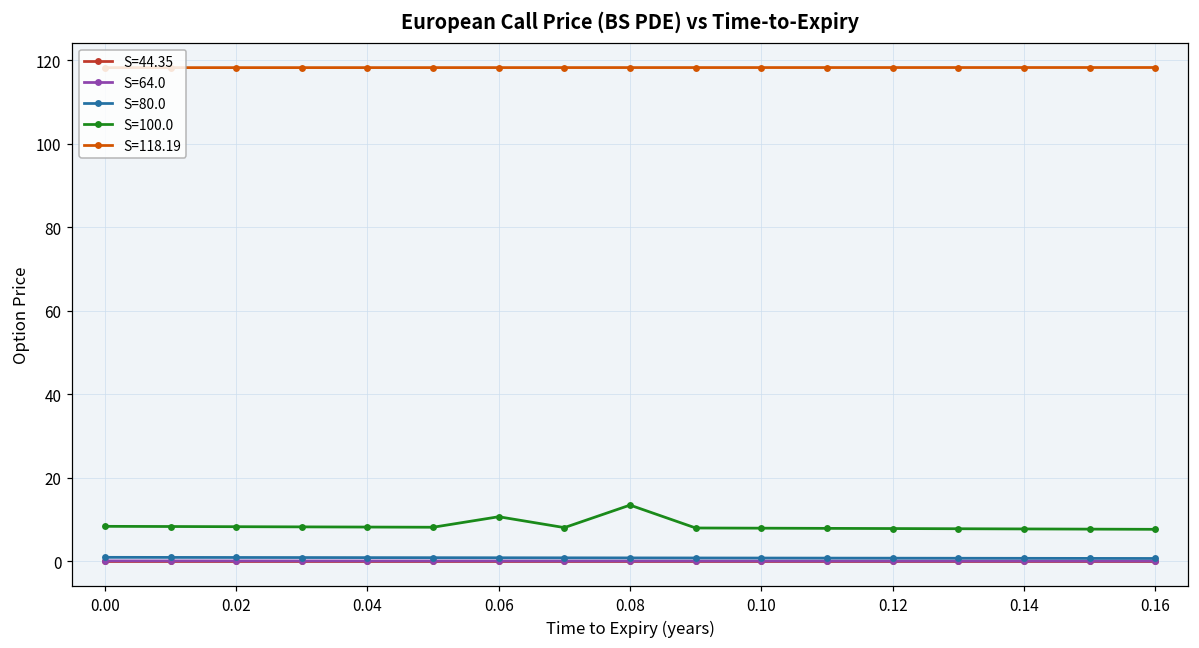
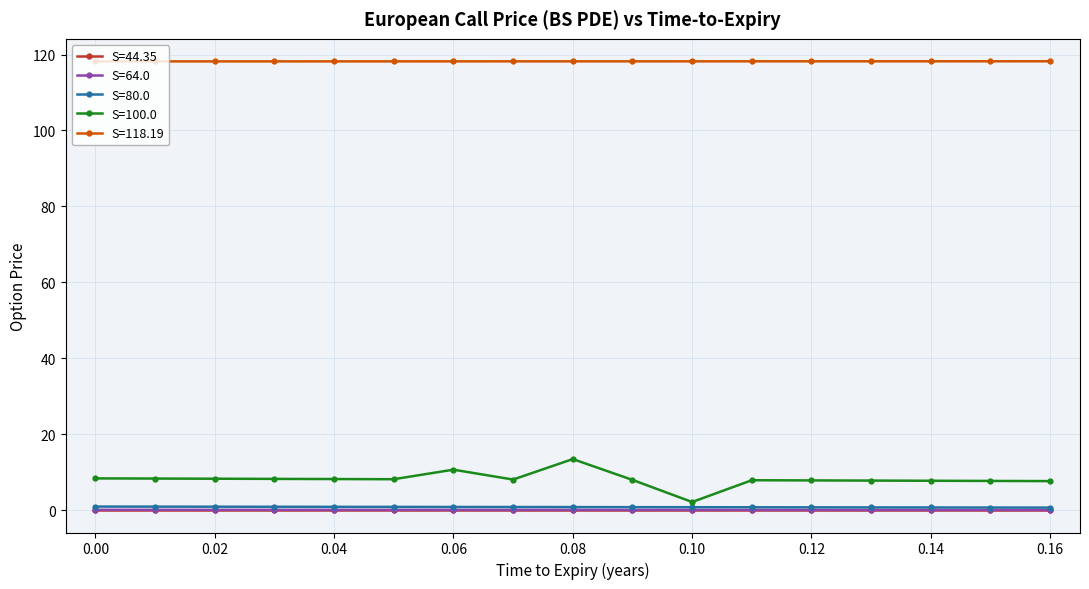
  {
    "S=64.0": {
      "0.00": 0,
      "0.02": 0,
      "0.04": 0,
      "0.06": 0,
      "0.08": 0,
      "0.10": 0,
      "0.12": 0,
      "0.14": 0
    },
    "S=80.0": {
      "0.00": 1,
      "0.02": 1,
      "0.04": 1,
      "0.06": 1,
      "0.08": 1,
      "0.10": 1,
      "0.12": 1
    },
    "S=100.0": {
      "0.00": 8,
      "0.02": 8,
      "0.04": 8,
      "0.06": 11,
      "0.08": 13,
-     "0.10": 8,
+     "0.10": 2,
      "0.12": 8,
      "0.14": 8,
      "0.16": 8
    },
    "S=118.19": {
      "0.02": 118,
      "0.04": 118,
      "0.06": 118,
      "0.08": 118,
      "0.10": 118,
      "0.12": 118,
      "0.14": 118,
      "0.16": 118
    }
  }
